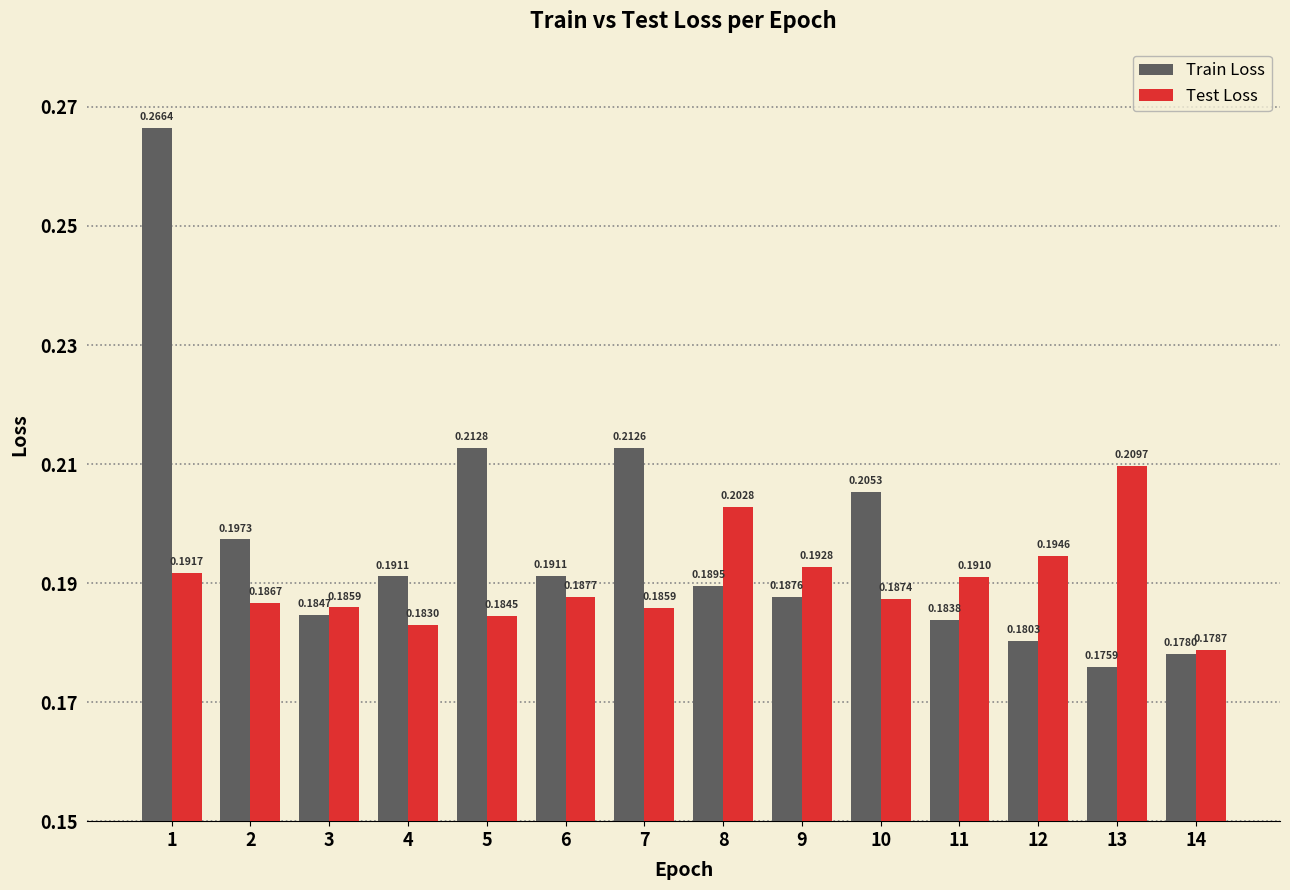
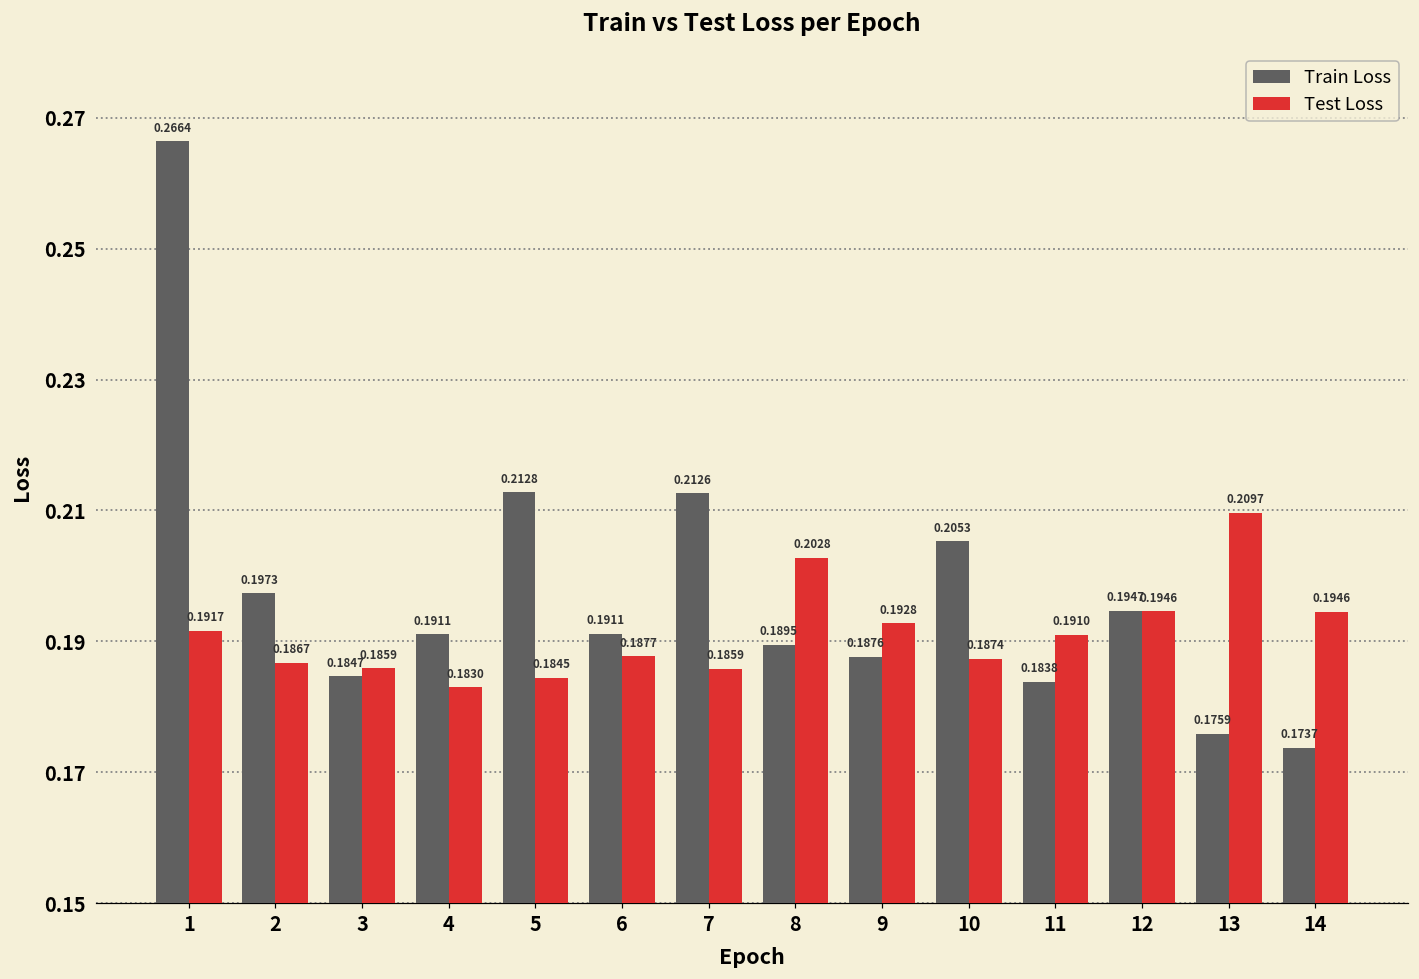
  {
    "Train Loss": {
      "1": 0.2664,
      "2": 0.1973,
      "3": 0.1847,
      "4": 0.1911,
      "5": 0.2128,
      "6": 0.1911,
      "7": 0.2126,
      "8": 0.1895,
      "9": 0.1876,
      "10": 0.2053,
      "11": 0.1838,
-     "12": 0.1803,
+     "12": 0.1947,
      "13": 0.1759,
-     "14": 0.1780
+     "14": 0.1737
    },
    "Test Loss": {
      "1": 0.1917,
      "2": 0.1867,
      "3": 0.1859,
      "4": 0.1830,
      "5": 0.1845,
      "6": 0.1877,
      "7": 0.1859,
      "8": 0.2028,
      "9": 0.1928,
      "10": 0.1874,
      "11": 0.1910,
      "12": 0.1946,
      "13": 0.2097,
-     "14": 0.1787
+     "14": 0.1946
    }
  }
